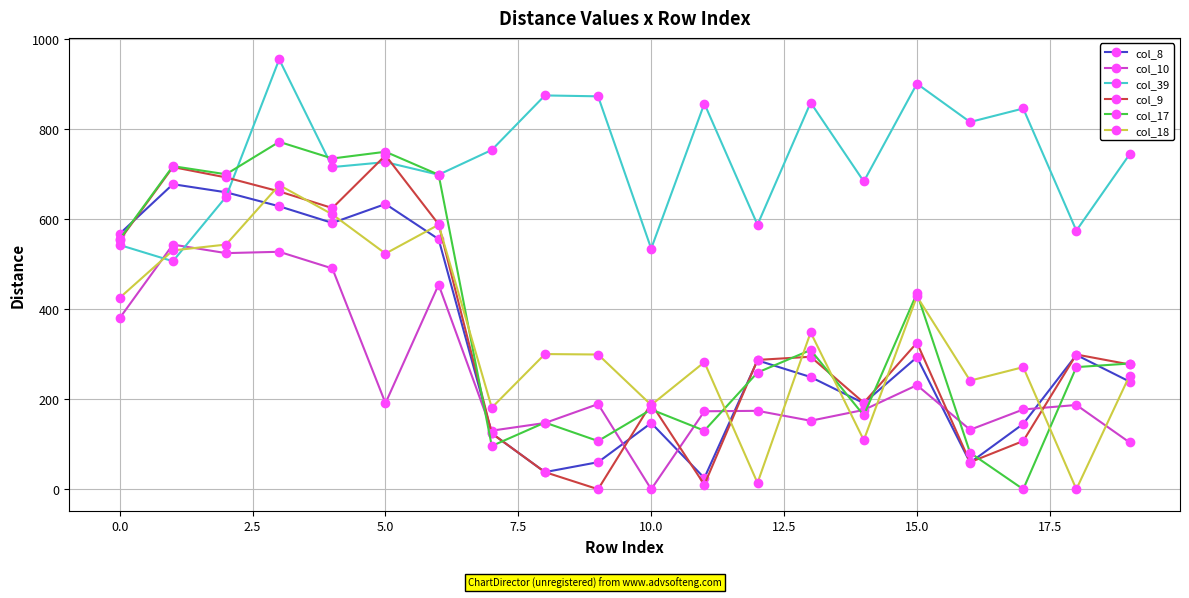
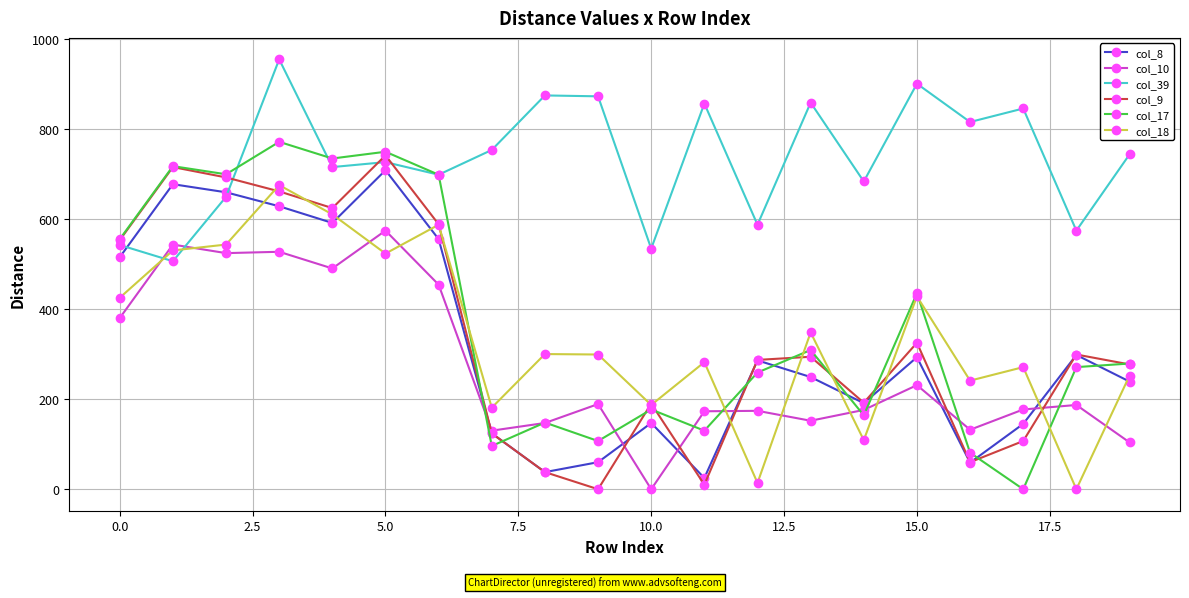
  {
    "col_8": {
-     "0.0": 570,
-     "5.0": 630,
+     "0.0": 520,
+     "5.0": 710,
      "10.0": 150,
      "15.0": 290
    },
    "col_10": {
      "0.0": 380,
-     "5.0": 190,
+     "5.0": 570,
      "10.0": 0,
      "15.0": 230
    },
    "col_39": {
      "0.0": 540,
      "5.0": 730,
      "10.0": 530,
      "15.0": 900
    },
    "col_9": {
      "5.0": 740,
      "15.0": 330
    },
    "col_17": {
      "5.0": 750,
      "10.0": 180,
      "15.0": 440
    },
    "col_18": {
      "0.0": 430,
      "5.0": 520,
      "15.0": 430
    }
  }
